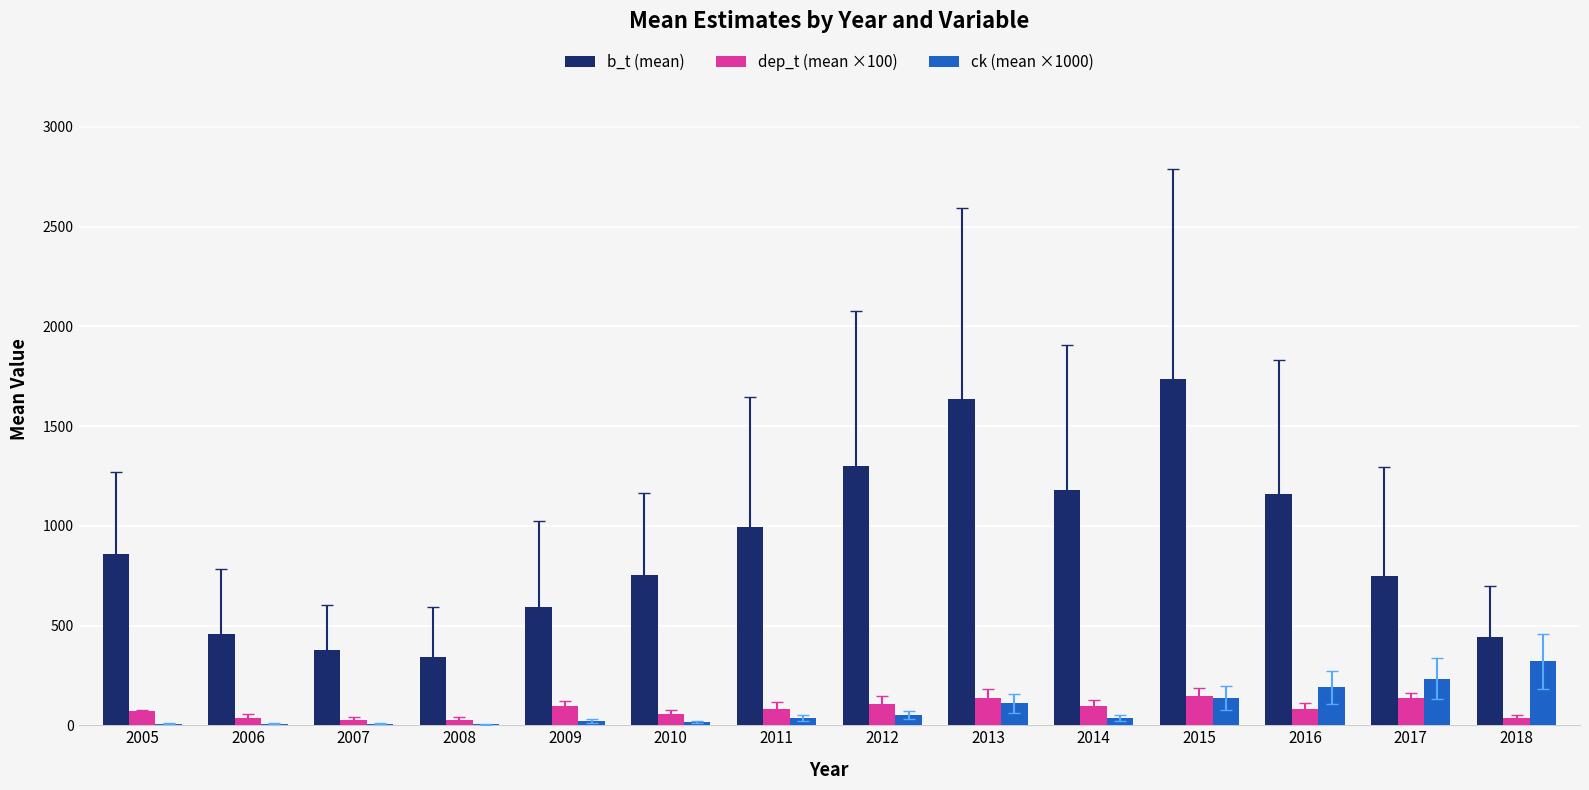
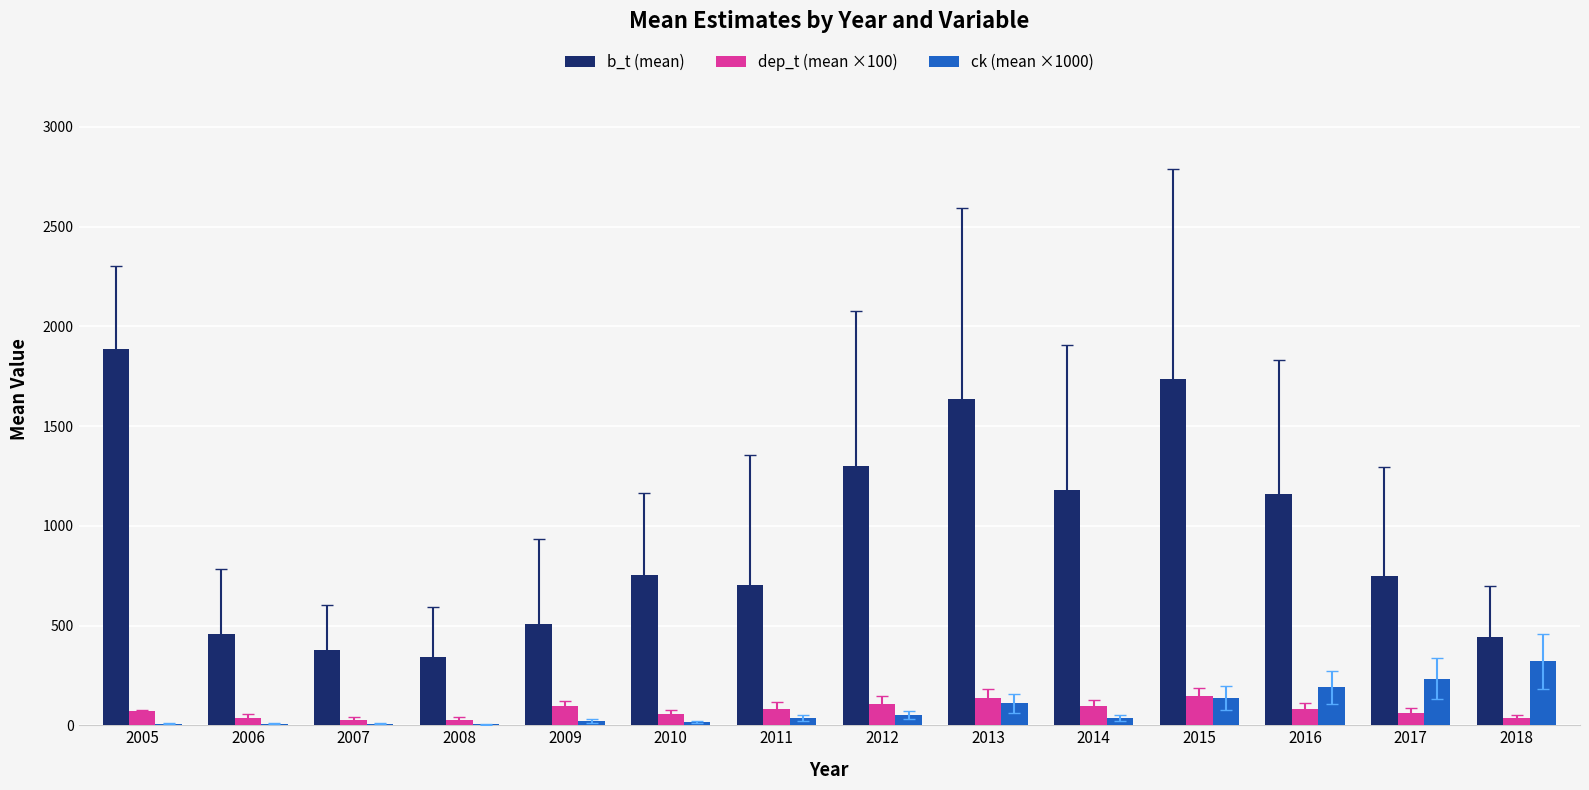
  {
    "b_t (mean)": {
-     "2005": 860,
+     "2005": 1890,
      "2006": 460,
      "2007": 380,
      "2008": 340,
-     "2009": 600,
+     "2009": 510,
      "2010": 750,
-     "2011": 1000,
+     "2011": 700,
      "2012": 1300,
      "2013": 1630,
      "2014": 1180,
      "2015": 1740,
      "2016": 1160,
      "2017": 750,
      "2018": 440
    },
    "dep_t (mean ×100)": {
      "2005": 70,
      "2006": 40,
      "2007": 30,
      "2008": 30,
      "2009": 100,
      "2010": 50,
      "2011": 80,
      "2012": 110,
      "2013": 140,
      "2014": 100,
      "2015": 140,
      "2016": 80,
-     "2017": 140,
+     "2017": 60,
      "2018": 40
    }
  }
